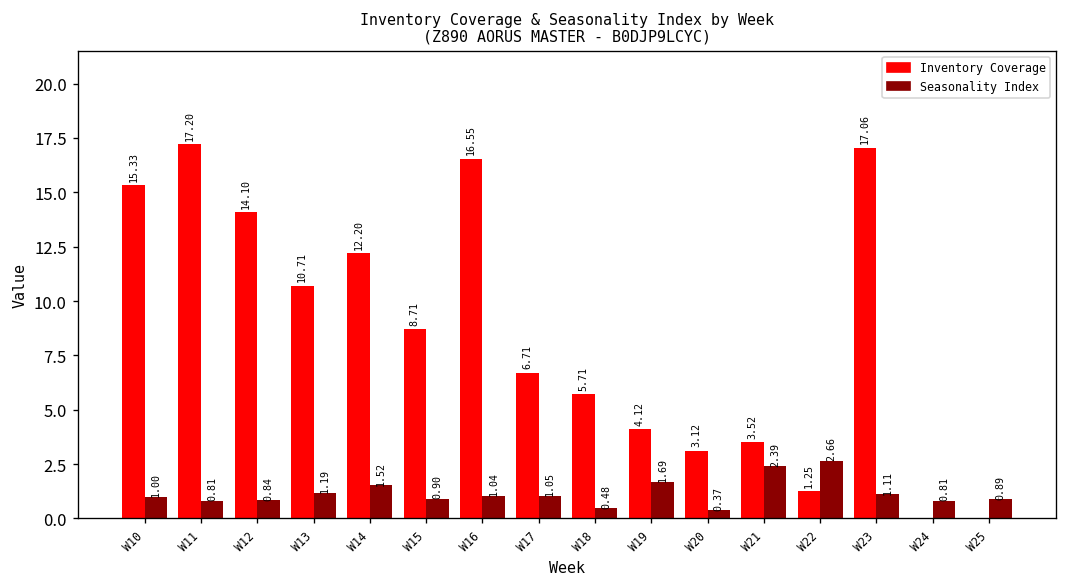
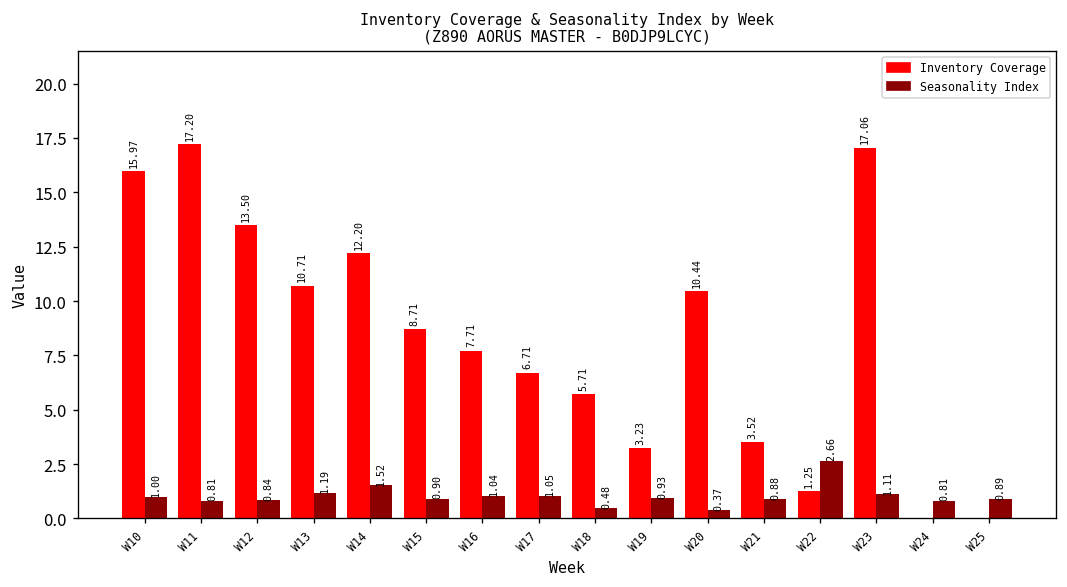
  {
    "Inventory Coverage": {
-     "W10": 15.33,
+     "W10": 15.97,
      "W11": 17.20,
-     "W12": 14.10,
+     "W12": 13.50,
      "W13": 10.71,
      "W14": 12.20,
      "W15": 8.71,
-     "W16": 16.55,
+     "W16": 7.71,
      "W17": 6.71,
      "W18": 5.71,
-     "W19": 4.12,
-     "W20": 3.12,
+     "W19": 3.23,
+     "W20": 10.44,
      "W21": 3.52,
      "W22": 1.25,
      "W23": 17.06
    },
    "Seasonality Index": {
      "W10": 1.00,
      "W11": 0.81,
      "W12": 0.84,
      "W13": 1.19,
      "W14": 1.52,
      "W15": 0.90,
      "W16": 1.04,
      "W17": 1.05,
      "W18": 0.48,
-     "W19": 1.69,
+     "W19": 0.93,
      "W20": 0.37,
-     "W21": 2.39,
+     "W21": 0.88,
      "W22": 2.66,
      "W23": 1.11,
      "W24": 0.81,
      "W25": 0.89
    }
  }
